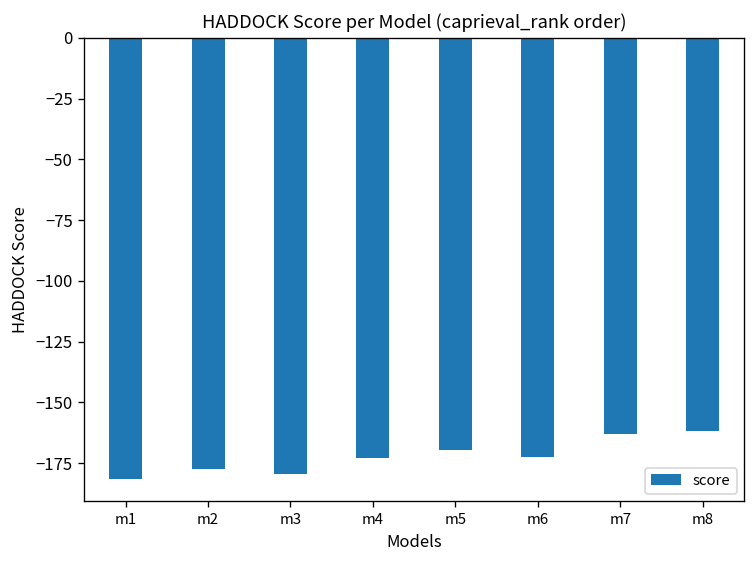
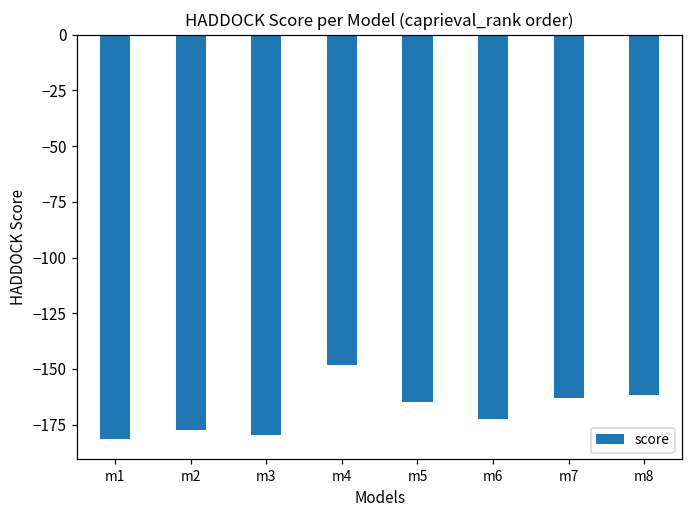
  {
    "m1": -182,
    "m2": -177,
    "m3": -180,
-   "m4": -173,
-   "m5": -170,
+   "m4": -148,
+   "m5": -165,
    "m6": -172,
    "m7": -163,
    "m8": -162
  }
